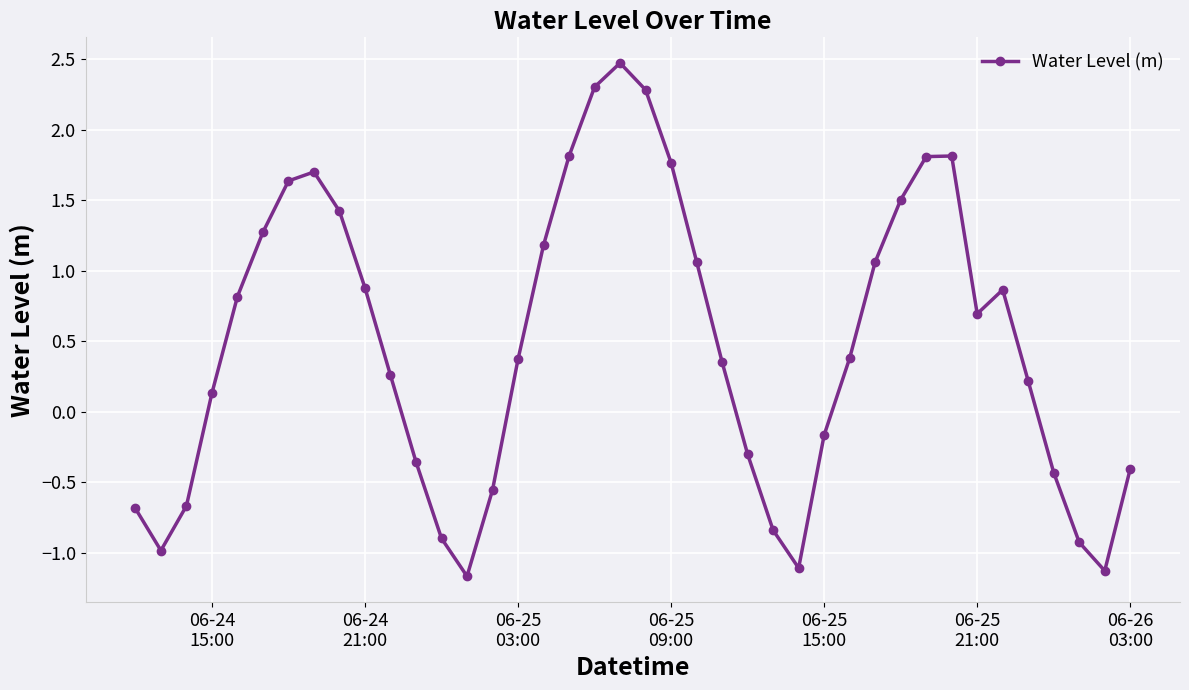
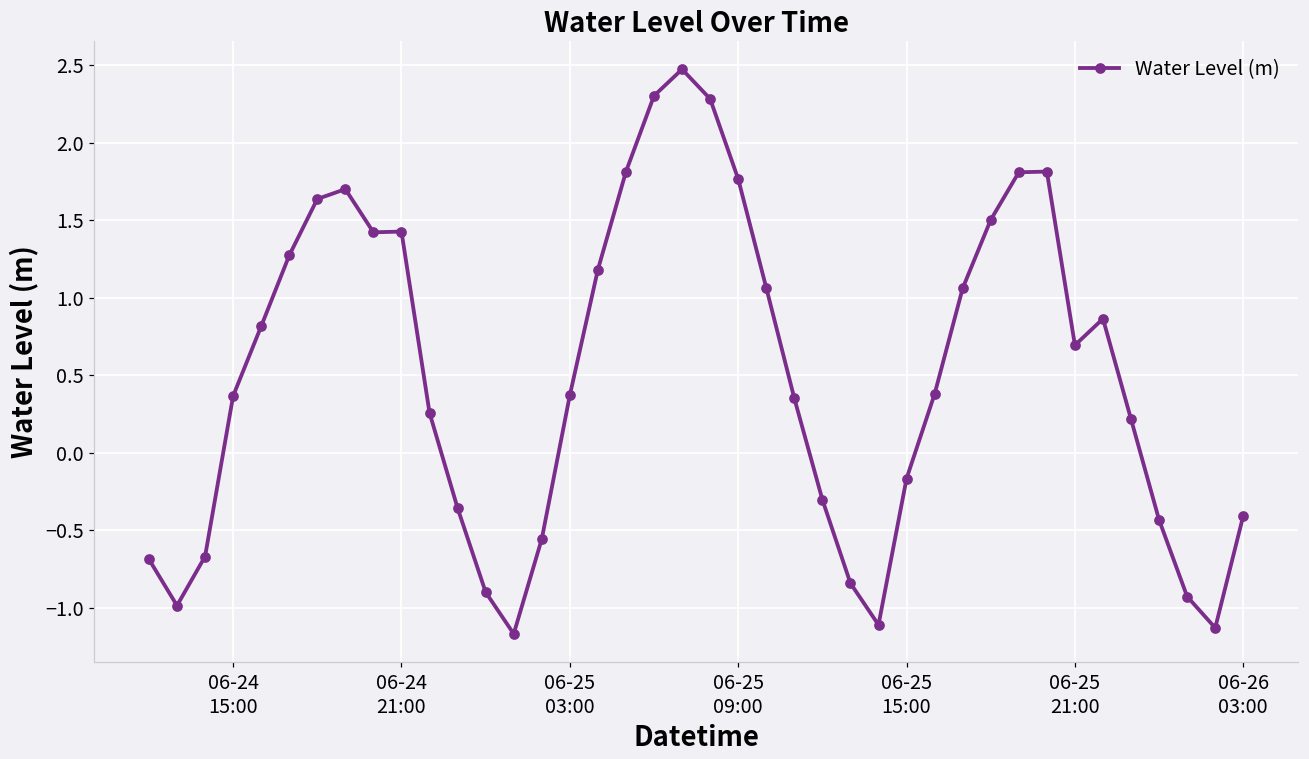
  {
-   "06-24 15:00": 0.13,
-   "06-24 21:00": 0.88,
+   "06-24 15:00": 0.37,
+   "06-24 21:00": 1.43,
    "06-25 03:00": 0.37,
    "06-25 09:00": 1.77,
    "06-25 15:00": -0.17,
    "06-25 21:00": 0.69,
    "06-26 03:00": -0.40
  }
